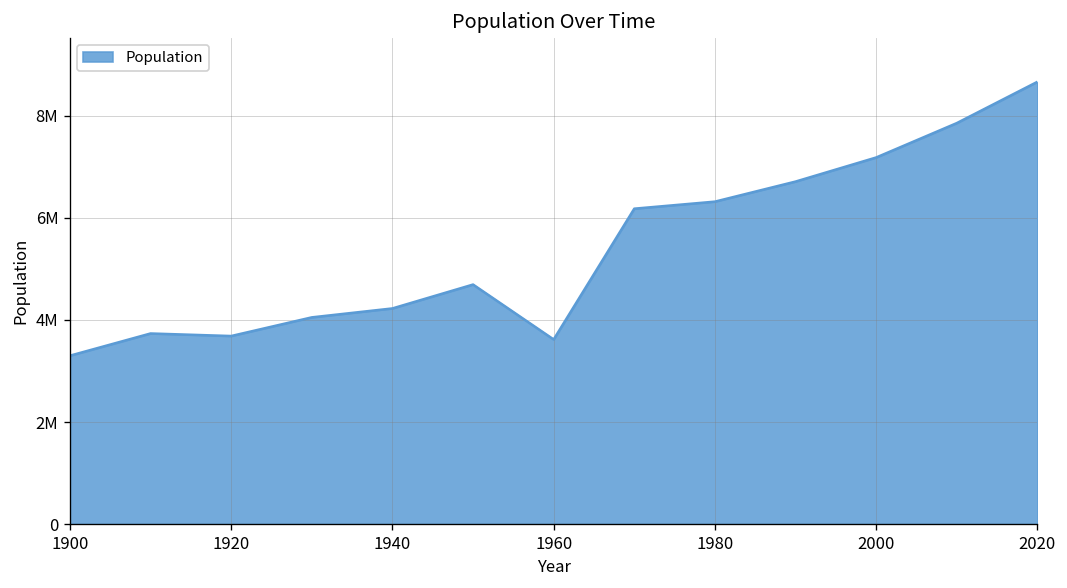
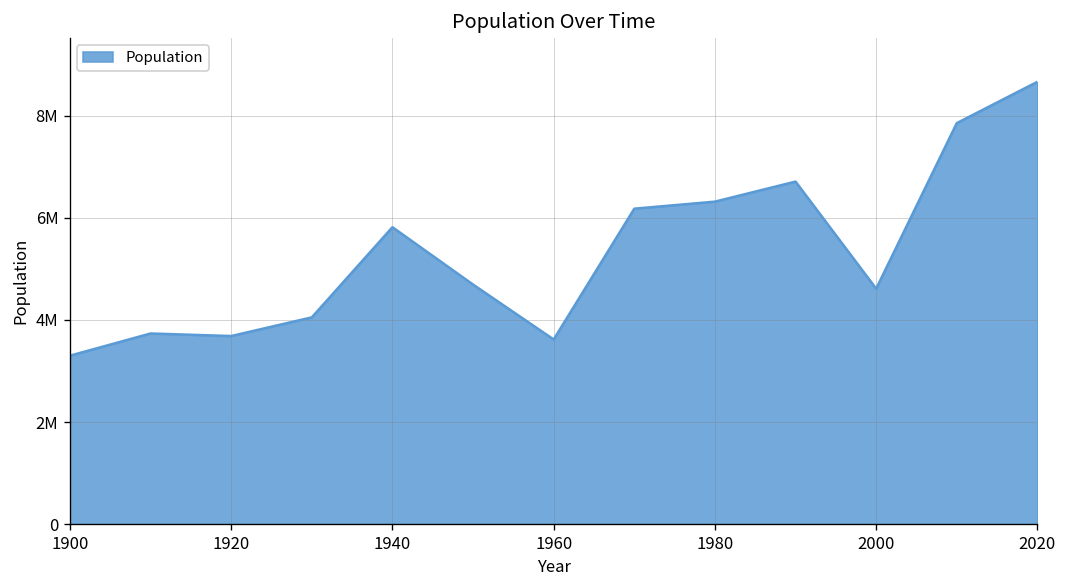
  {
    "1900": 3300000,
    "1920": 3700000,
-   "1940": 4200000,
+   "1940": 5800000,
    "1960": 3600000,
    "1980": 6300000,
-   "2000": 7200000,
+   "2000": 4600000,
    "2020": 8700000
  }
